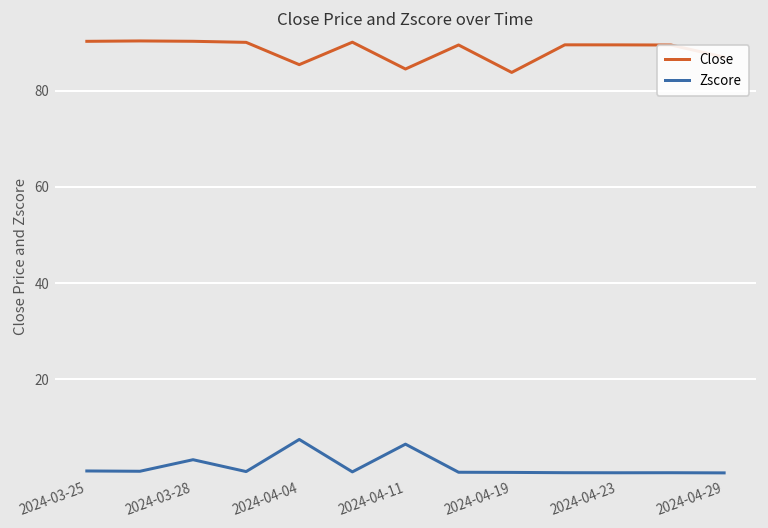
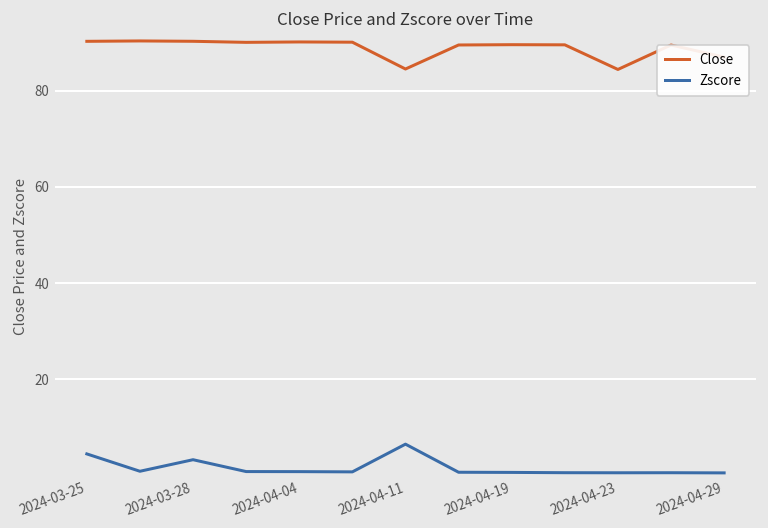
  {
    "Close": {
      "2024-03-25": 90,
      "2024-03-28": 90,
-     "2024-04-04": 85,
+     "2024-04-04": 90,
      "2024-04-11": 85,
-     "2024-04-19": 84,
-     "2024-04-23": 90
+     "2024-04-19": 90,
+     "2024-04-23": 84
    },
    "Zscore": {
-     "2024-03-25": 1,
+     "2024-03-25": 4,
      "2024-03-28": 3,
-     "2024-04-04": 7,
+     "2024-04-04": 1,
      "2024-04-11": 6,
      "2024-04-19": 1,
      "2024-04-23": 1,
      "2024-04-29": 1
    }
  }
